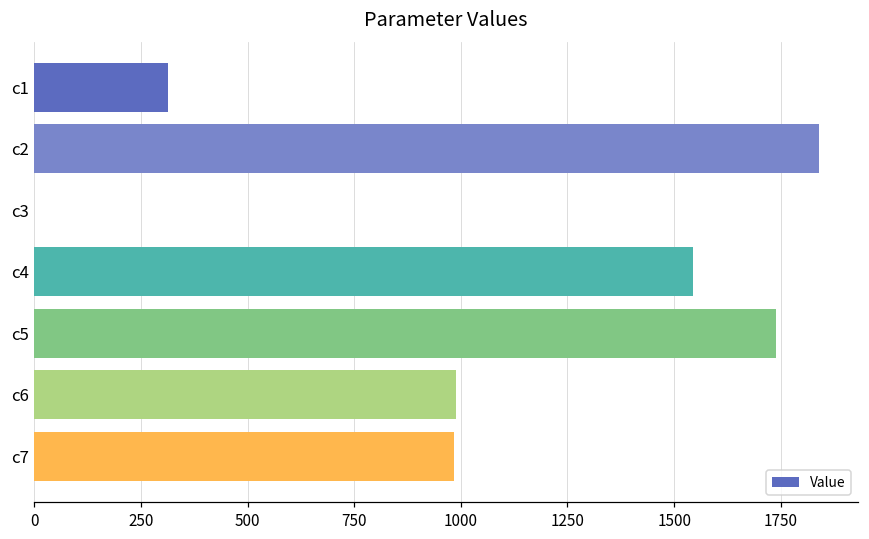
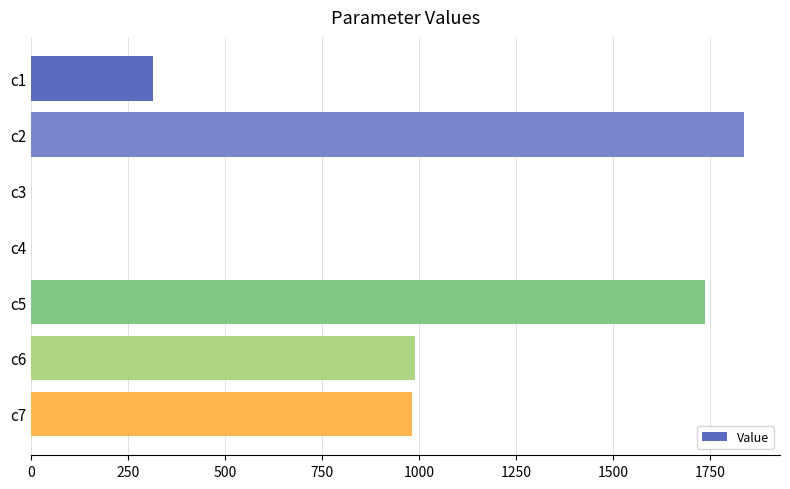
  {
    "c1": 310,
    "c2": 1840,
-   "c4": 1540,
+   "c4": 0,
    "c5": 1740,
    "c6": 990,
    "c7": 980
  }
